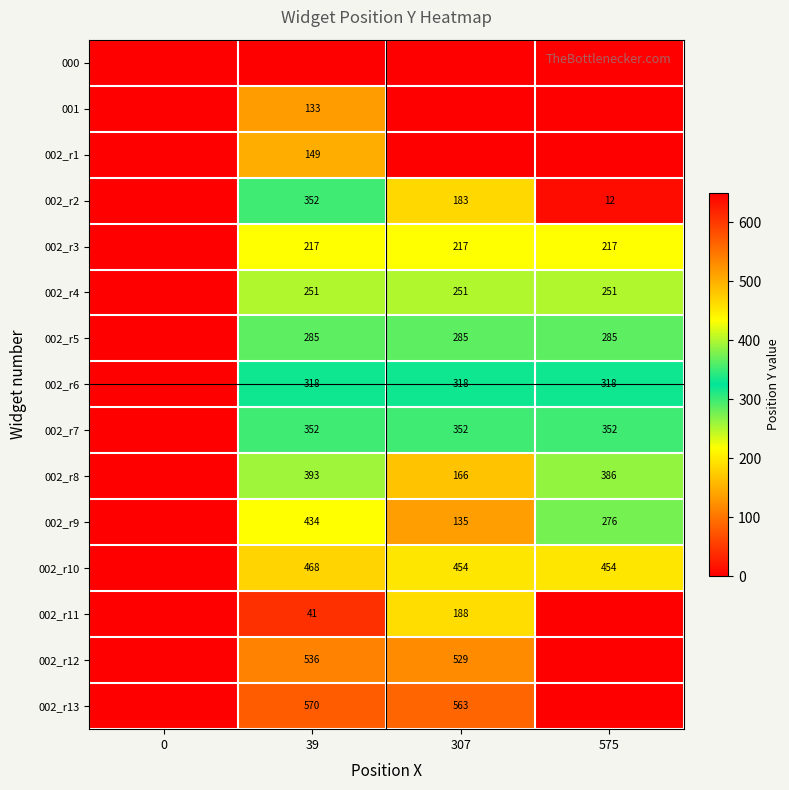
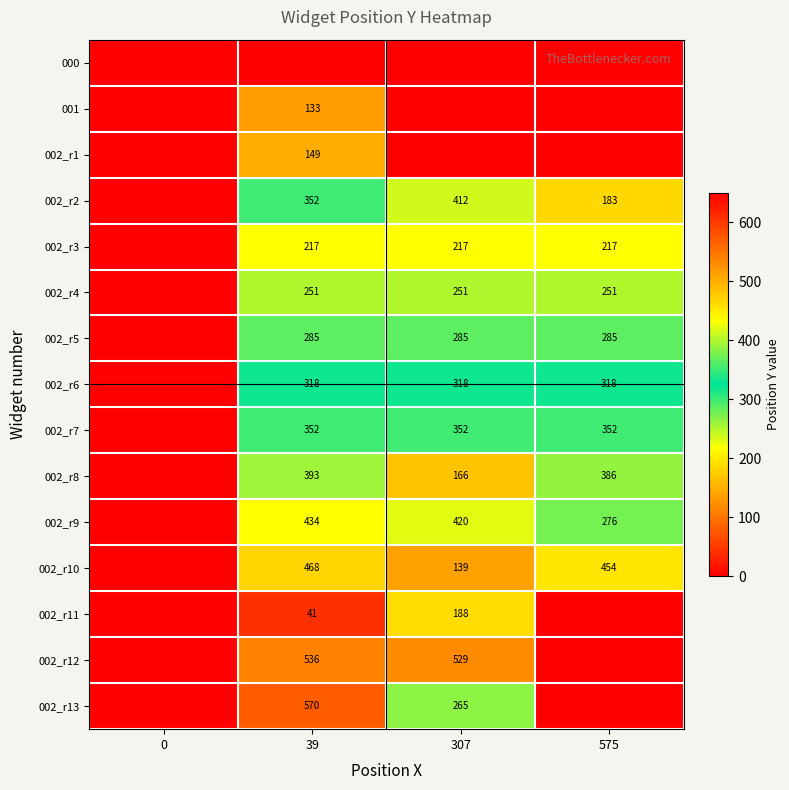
  {
    "001": {
      "39": 133
    },
    "002_r1": {
      "39": 149
    },
    "002_r2": {
      "39": 352,
-     "307": 183,
-     "575": 12
+     "307": 412,
+     "575": 183
    },
    "002_r3": {
      "39": 217,
      "307": 217,
      "575": 217
    },
    "002_r4": {
      "39": 251,
      "307": 251,
      "575": 251
    },
    "002_r5": {
      "39": 285,
      "307": 285,
      "575": 285
    },
    "002_r6": {
      "39": 318,
      "307": 318,
      "575": 318
    },
    "002_r7": {
      "39": 352,
      "307": 352,
      "575": 352
    },
    "002_r8": {
      "39": 393,
      "307": 166,
      "575": 386
    },
    "002_r9": {
      "39": 434,
-     "307": 135,
+     "307": 420,
      "575": 276
    },
    "002_r10": {
      "39": 468,
-     "307": 454,
+     "307": 139,
      "575": 454
    },
    "002_r11": {
      "39": 41,
      "307": 188
    },
    "002_r12": {
      "39": 536,
      "307": 529
    },
    "002_r13": {
      "39": 570,
-     "307": 563
+     "307": 265
    }
  }
